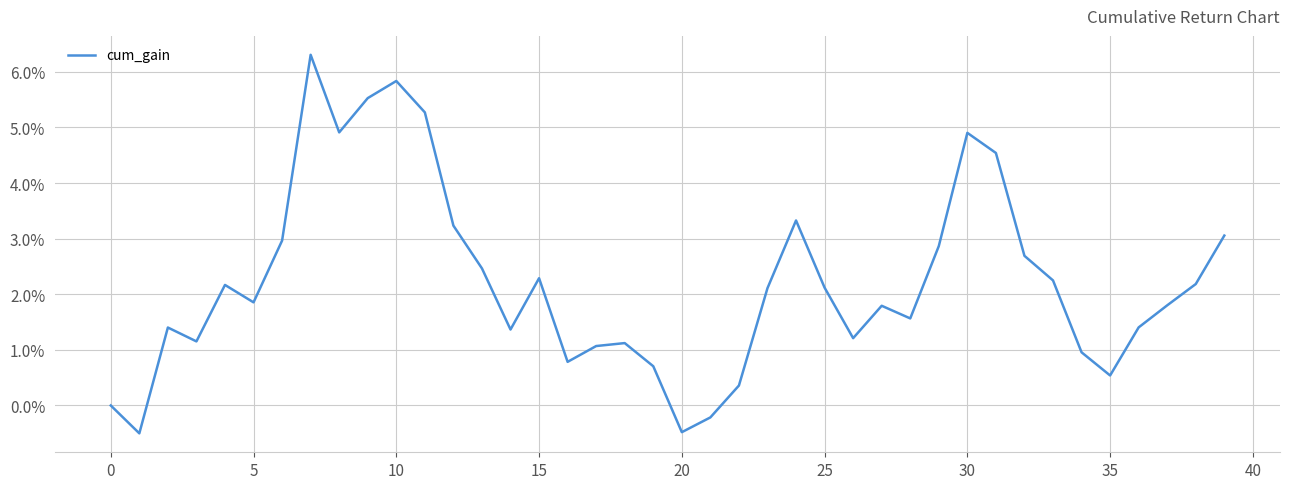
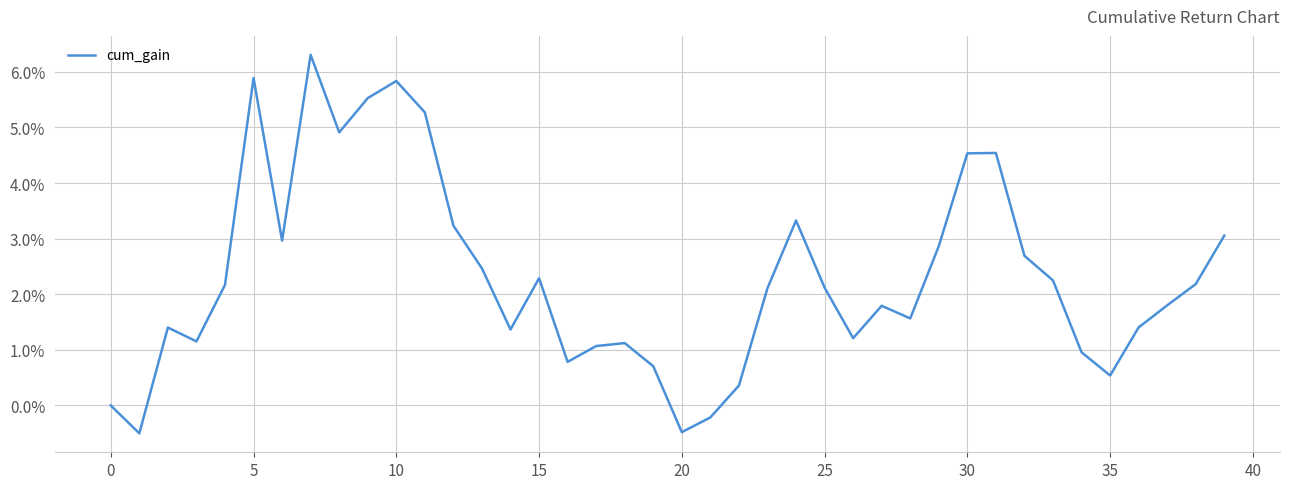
  {
    "0": "0.0%",
-   "5": "1.9%",
+   "5": "5.9%",
    "10": "5.8%",
    "15": "2.3%",
    "20": "-0.5%",
    "25": "2.1%",
-   "30": "4.9%",
+   "30": "4.5%",
    "35": "0.5%"
  }
